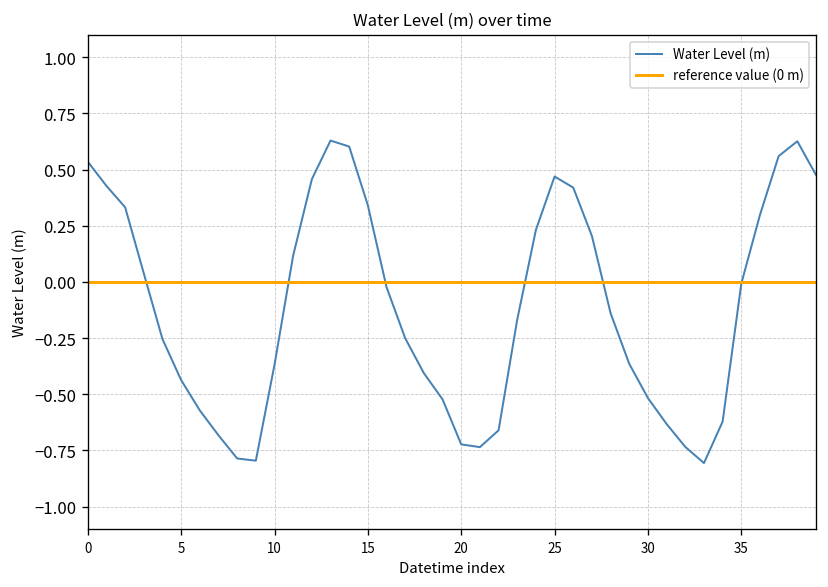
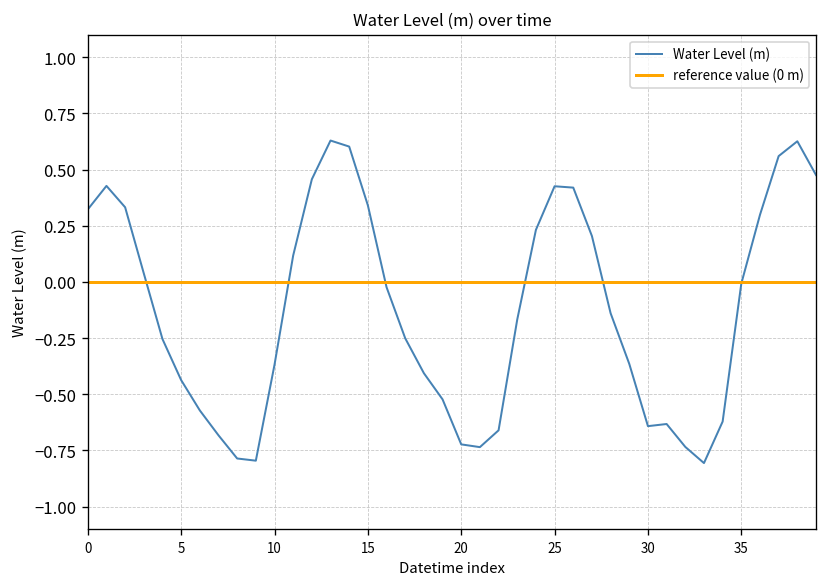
  {
-   "0": 0.54,
+   "0": 0.32,
    "5": -0.44,
    "10": -0.37,
    "15": 0.34,
    "20": -0.72,
-   "25": 0.47,
-   "30": -0.52,
+   "25": 0.43,
+   "30": -0.64,
    "35": -0.01
  }
